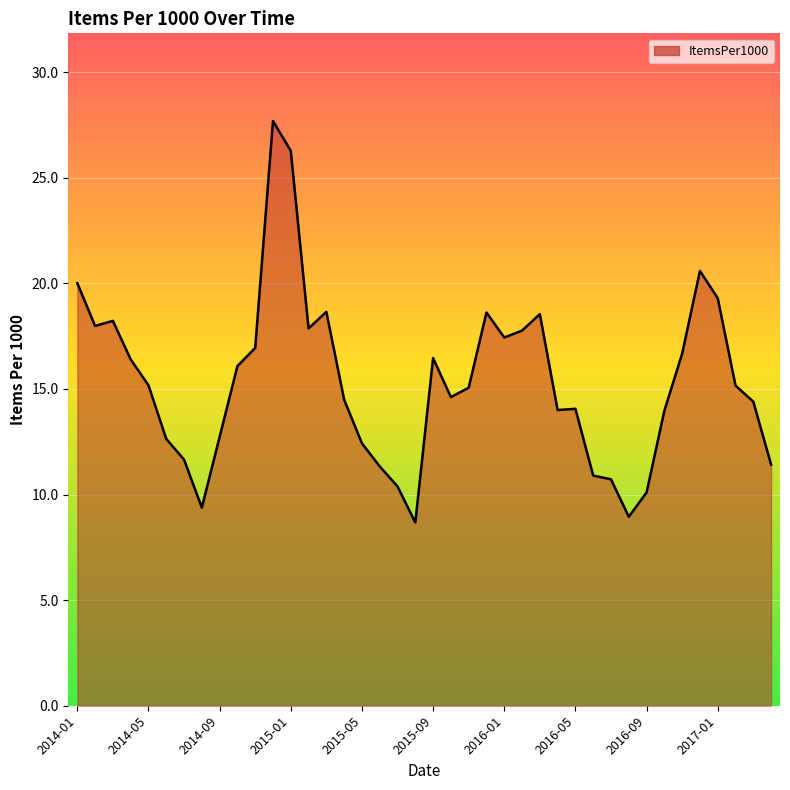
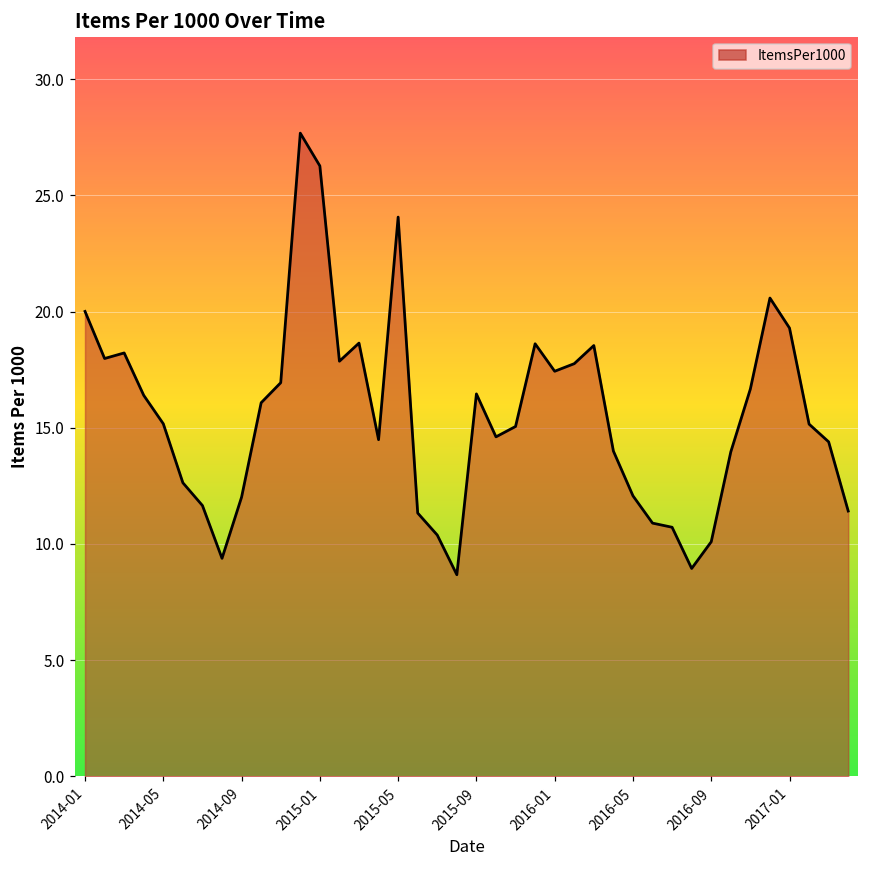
  {
    "2014-01": 20.0,
    "2014-05": 15.2,
-   "2014-09": 12.7,
+   "2014-09": 12.0,
    "2015-01": 26.3,
-   "2015-05": 12.4,
+   "2015-05": 24.1,
    "2015-09": 16.5,
    "2016-01": 17.4,
-   "2016-05": 14.1,
+   "2016-05": 12.1,
    "2016-09": 10.1,
    "2017-01": 19.3
  }
